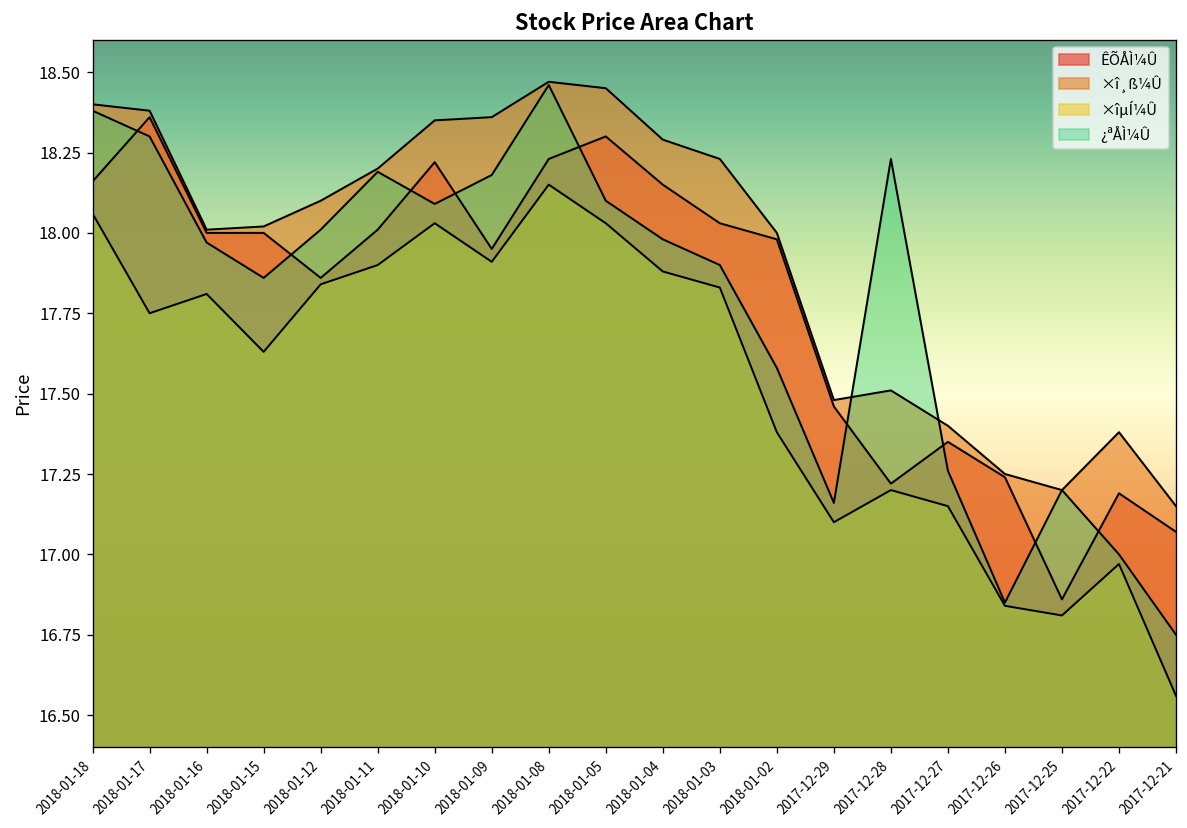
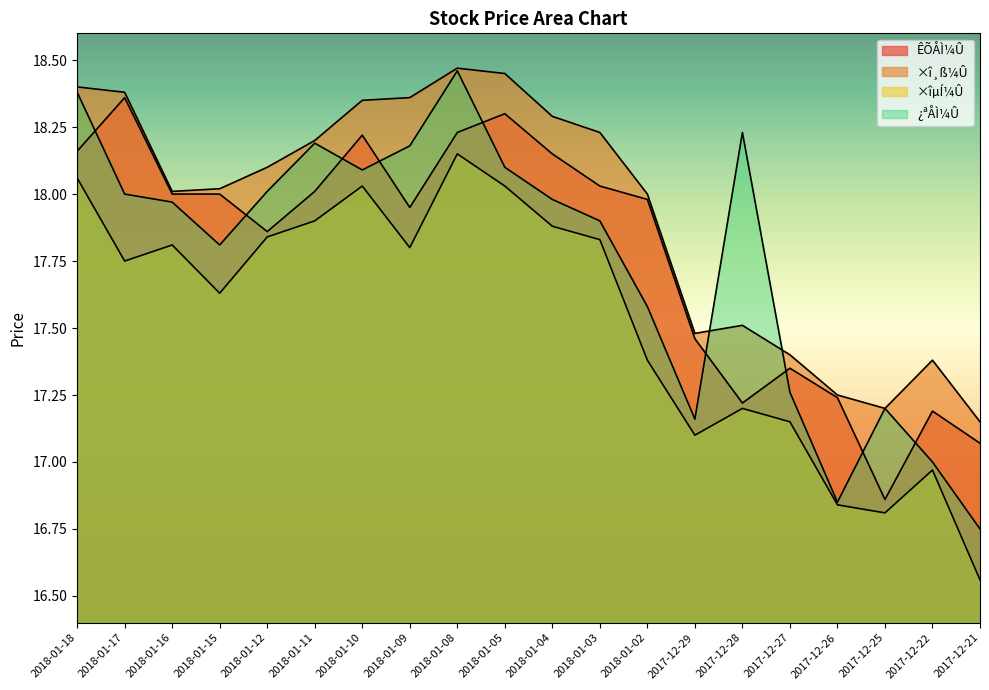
  {
    "×îµÍ¼Û": {
      "2018-01-18": 18.06,
      "2018-01-17": 17.75,
      "2018-01-16": 17.81,
      "2018-01-15": 17.63,
      "2018-01-12": 17.84,
      "2018-01-11": 17.90,
      "2018-01-10": 18.03,
-     "2018-01-09": 17.91,
+     "2018-01-09": 17.80,
      "2018-01-08": 18.15,
      "2018-01-05": 18.03,
      "2018-01-04": 17.88,
      "2018-01-03": 17.83,
      "2018-01-02": 17.38,
      "2017-12-29": 17.10,
      "2017-12-28": 17.20,
      "2017-12-27": 17.15,
      "2017-12-26": 16.84,
      "2017-12-25": 16.81,
      "2017-12-22": 16.97,
      "2017-12-21": 16.56
    },
    "¿ªÅÌ¼Û": {
      "2018-01-18": 18.38,
-     "2018-01-17": 18.3,
+     "2018-01-17": 18.0,
      "2018-01-16": 17.97,
-     "2018-01-15": 17.86,
+     "2018-01-15": 17.81,
      "2018-01-12": 18.01,
      "2018-01-11": 18.19,
      "2018-01-10": 18.09,
      "2018-01-09": 18.18,
      "2018-01-08": 18.46,
      "2018-01-05": 18.10,
      "2018-01-04": 17.98,
      "2018-01-03": 17.90,
      "2018-01-02": 17.58,
      "2017-12-29": 17.16,
      "2017-12-28": 18.23,
      "2017-12-27": 17.26,
      "2017-12-26": 16.85,
      "2017-12-22": 17.00,
      "2017-12-21": 16.75
    }
  }
